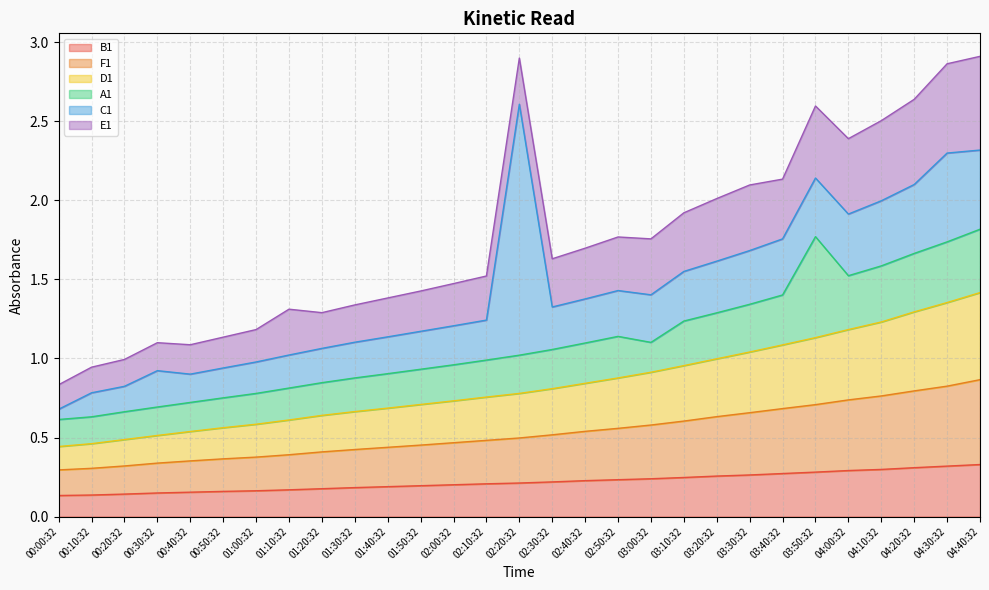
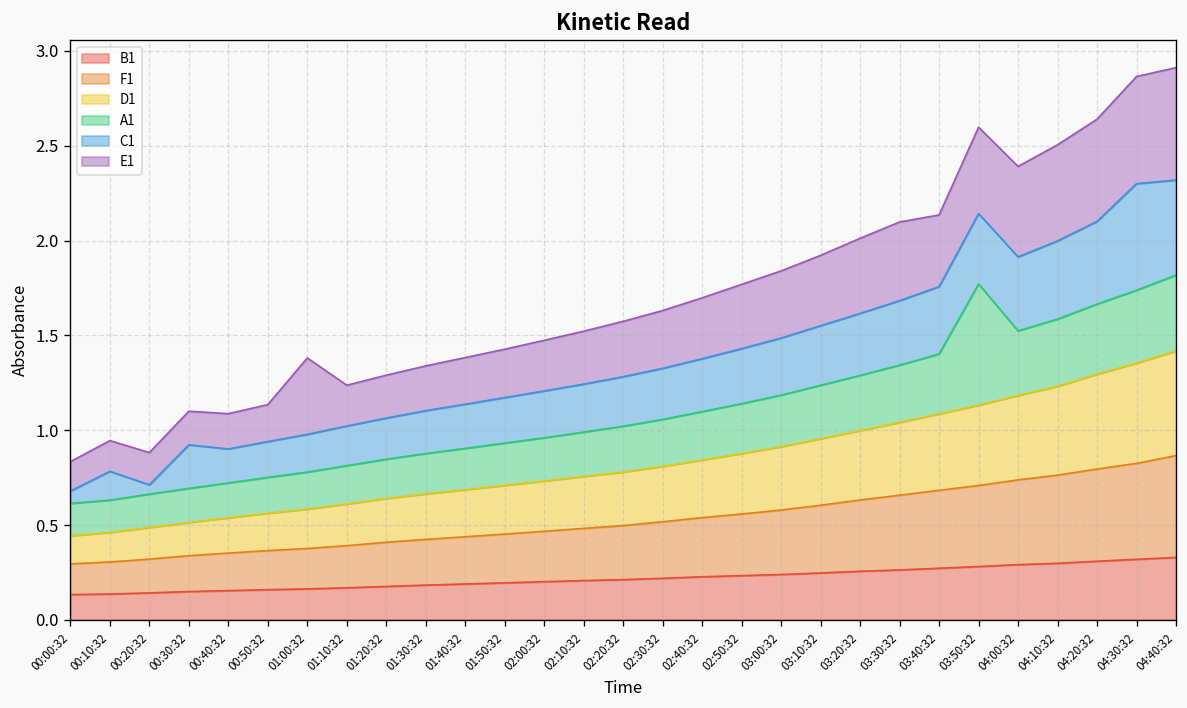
  {
    "A1": {
      "00:00:32": 0.17,
      "00:10:32": 0.17,
      "00:20:32": 0.18,
      "00:30:32": 0.18,
      "00:40:32": 0.18,
      "00:50:32": 0.19,
      "01:00:32": 0.19,
      "01:10:32": 0.20,
      "01:20:32": 0.21,
      "01:30:32": 0.21,
      "01:40:32": 0.22,
      "01:50:32": 0.22,
      "02:00:32": 0.23,
      "02:10:32": 0.23,
      "02:20:32": 0.24,
      "02:30:32": 0.25,
      "02:40:32": 0.25,
      "02:50:32": 0.26,
-     "03:00:32": 0.19,
+     "03:00:32": 0.27,
      "03:10:32": 0.28,
      "03:20:32": 0.29,
      "03:30:32": 0.30,
      "03:40:32": 0.32,
      "03:50:32": 0.64,
      "04:00:32": 0.34,
      "04:10:32": 0.36,
      "04:20:32": 0.37,
      "04:30:32": 0.38,
      "04:40:32": 0.40
    },
    "C1": {
      "00:00:32": 0.06,
      "00:10:32": 0.15,
-     "00:20:32": 0.16,
+     "00:20:32": 0.05,
      "00:30:32": 0.23,
      "00:40:32": 0.18,
      "00:50:32": 0.19,
      "01:00:32": 0.20,
      "01:10:32": 0.21,
      "01:20:32": 0.22,
      "01:30:32": 0.23,
      "01:40:32": 0.23,
      "01:50:32": 0.24,
      "02:00:32": 0.25,
      "02:10:32": 0.25,
-     "02:20:32": 1.59,
+     "02:20:32": 0.26,
      "02:30:32": 0.27,
      "02:40:32": 0.28,
      "02:50:32": 0.29,
      "03:00:32": 0.30,
      "03:10:32": 0.31,
      "03:20:32": 0.33,
      "03:30:32": 0.34,
      "03:40:32": 0.36,
      "03:50:32": 0.37,
      "04:00:32": 0.39,
      "04:10:32": 0.41,
      "04:20:32": 0.44,
      "04:30:32": 0.56,
      "04:40:32": 0.50
    },
    "E1": {
      "00:00:32": 0.16,
      "00:10:32": 0.16,
      "00:20:32": 0.17,
      "00:30:32": 0.18,
      "00:40:32": 0.19,
      "00:50:32": 0.20,
-     "01:00:32": 0.21,
-     "01:10:32": 0.29,
+     "01:00:32": 0.40,
+     "01:10:32": 0.22,
      "01:20:32": 0.23,
      "01:30:32": 0.24,
      "01:40:32": 0.25,
      "01:50:32": 0.25,
      "02:00:32": 0.27,
      "02:10:32": 0.28,
      "02:20:32": 0.29,
      "02:30:32": 0.30,
      "02:40:32": 0.32,
      "02:50:32": 0.34,
      "03:00:32": 0.35,
      "03:10:32": 0.37,
      "03:20:32": 0.40,
      "03:30:32": 0.41,
      "03:40:32": 0.38,
      "03:50:32": 0.46,
      "04:00:32": 0.48,
      "04:10:32": 0.51,
      "04:20:32": 0.54,
      "04:30:32": 0.57,
      "04:40:32": 0.59
    }
  }
